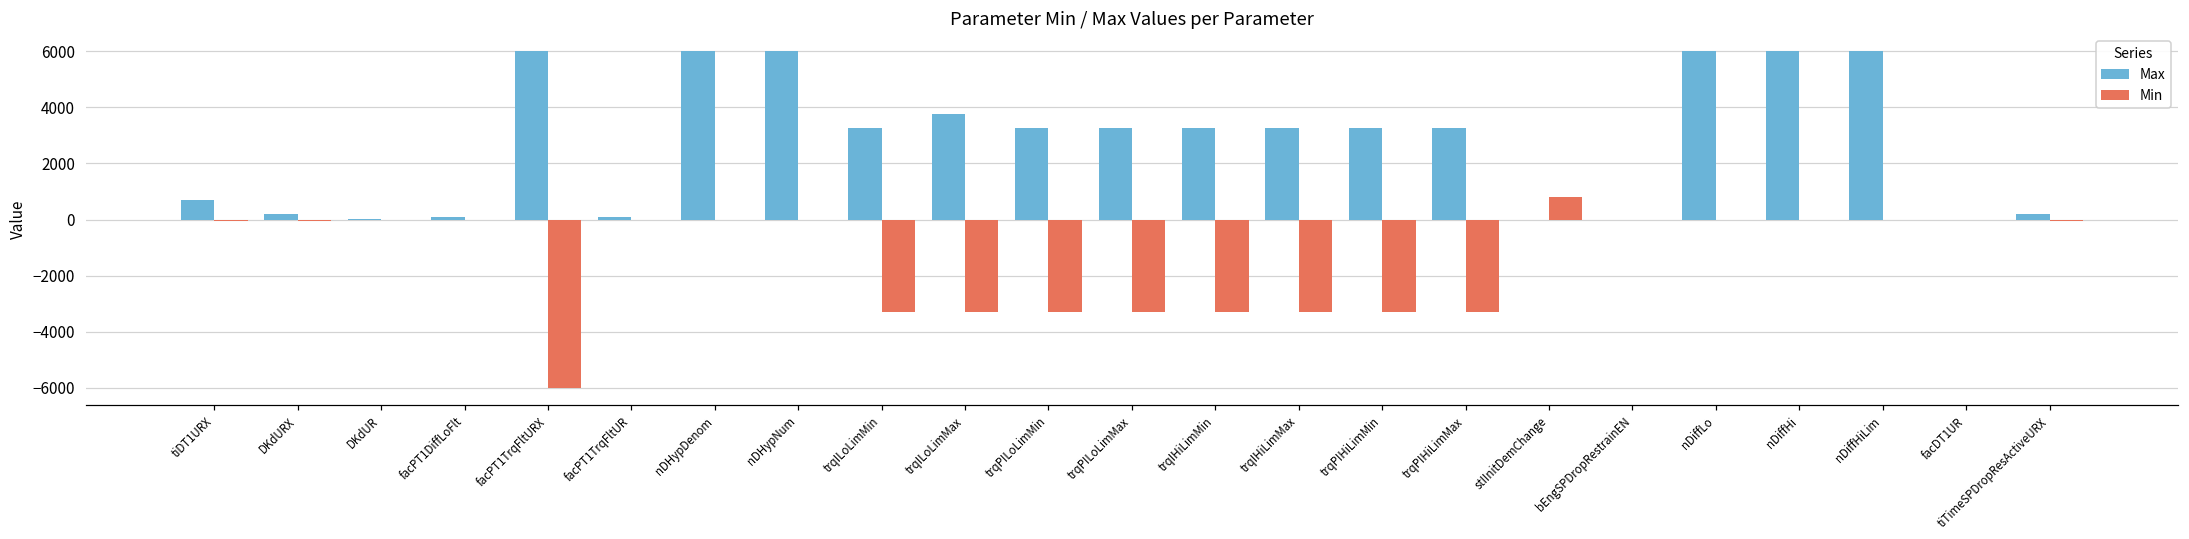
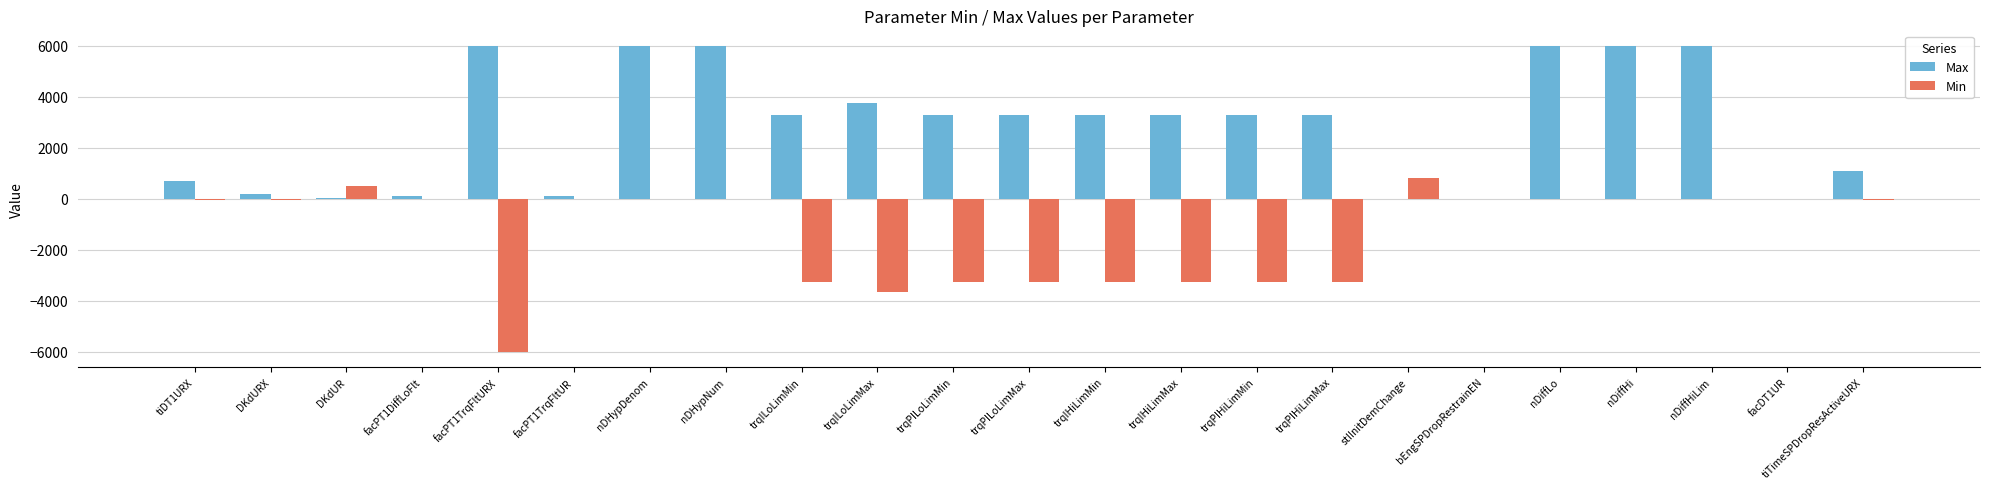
  {
    "Max": {
      "tiDT1URX": 700,
      "DKdURX": 200,
      "facPT1DiffLoFlt": 100,
      "facPT1TrqFltURX": 6000,
      "facPT1TrqFltUR": 100,
      "nDHypDenom": 6000,
      "nDHypNum": 6000,
      "trqILoLimMin": 3300,
      "trqILoLimMax": 3800,
      "trqPILoLimMin": 3300,
      "trqPILoLimMax": 3300,
      "trqIHiLimMin": 3300,
      "trqIHiLimMax": 3300,
      "trqPIHiLimMin": 3300,
      "trqPIHiLimMax": 3300,
      "nDiffLo": 6000,
      "nDiffHi": 6000,
      "nDiffHiLim": 6000,
-     "tiTimeSPDropResActiveURX": 200
+     "tiTimeSPDropResActiveURX": 1100
    },
    "Min": {
-     "DKdUR": 0,
+     "DKdUR": 500,
      "facPT1DiffLoFlt": 0,
      "facPT1TrqFltURX": -6000,
      "facPT1TrqFltUR": 0,
      "nDHypDenom": 0,
      "nDHypNum": 0,
      "trqILoLimMin": -3300,
-     "trqILoLimMax": -3300,
+     "trqILoLimMax": -3700,
      "trqPILoLimMin": -3300,
      "trqPILoLimMax": -3300,
      "trqIHiLimMin": -3300,
      "trqIHiLimMax": -3300,
      "trqPIHiLimMin": -3300,
      "trqPIHiLimMax": -3300,
      "stIInitDemChange": 800,
      "bEngSPDropRestrainEN": 0,
      "nDiffLo": 0,
      "nDiffHi": 0,
      "nDiffHiLim": 0
    }
  }
